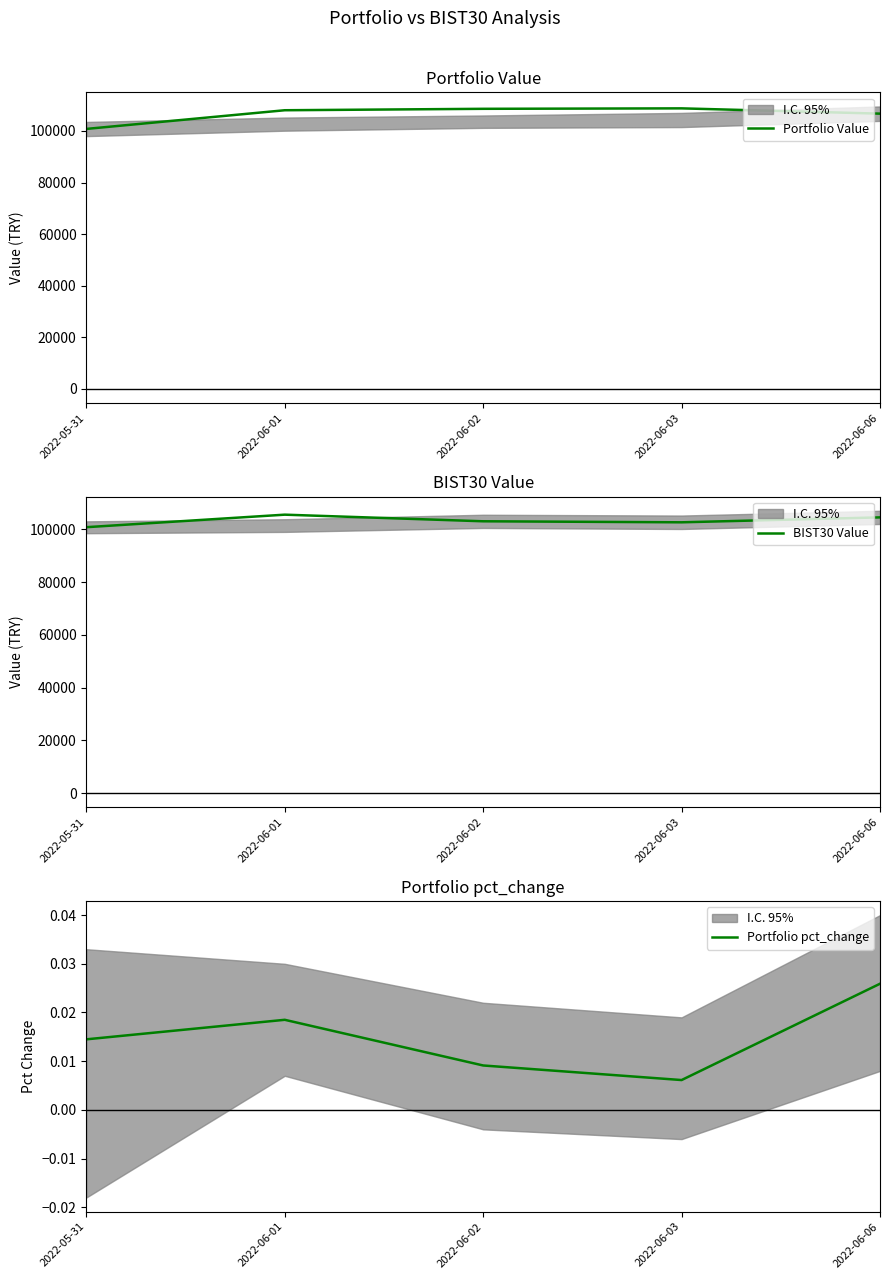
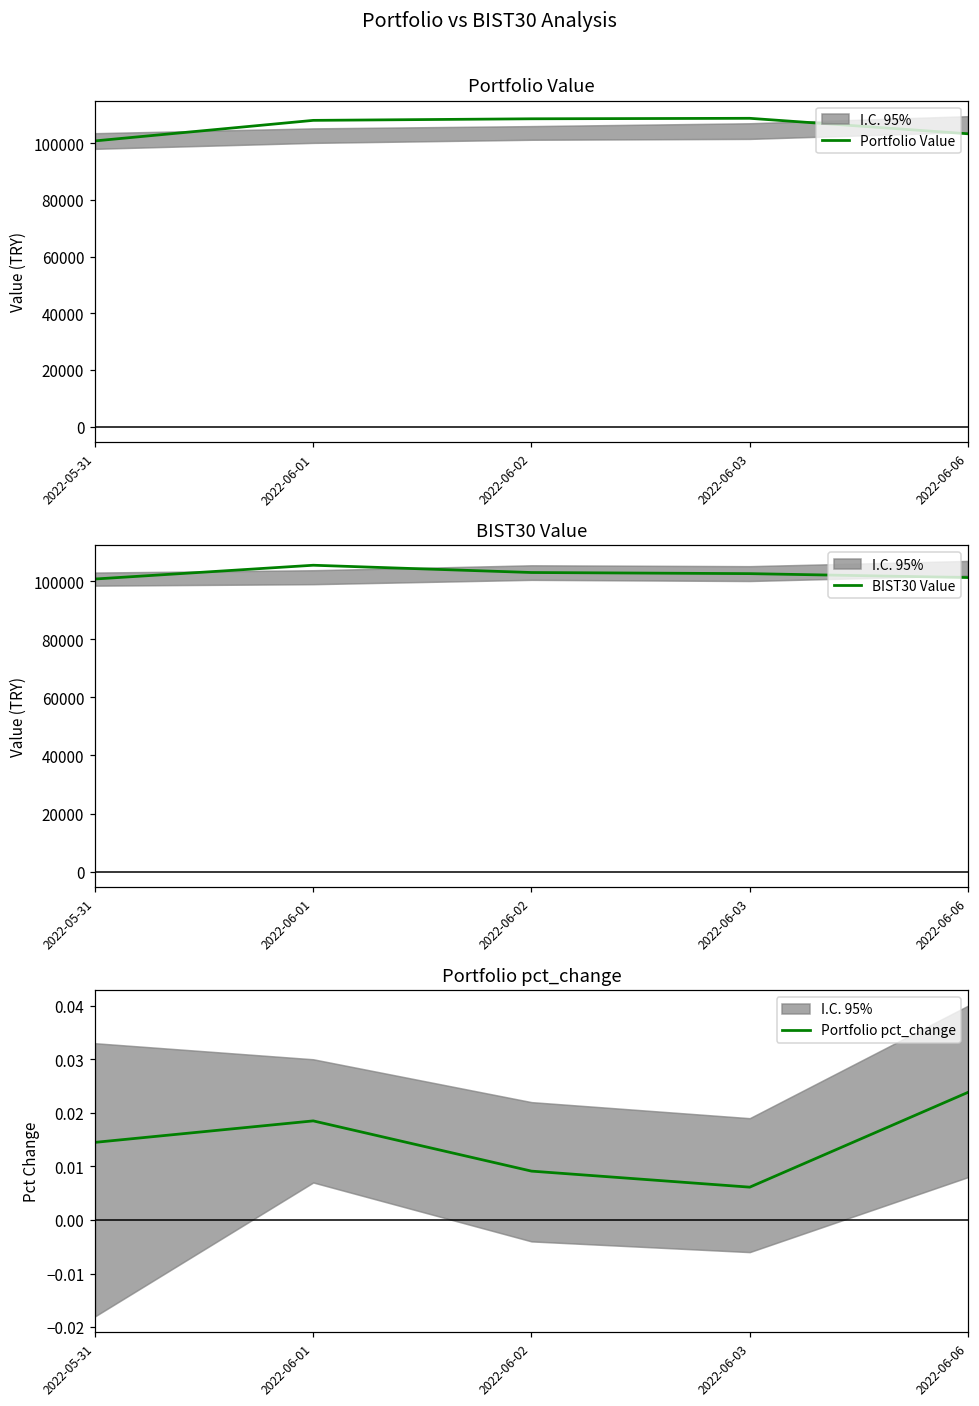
  {
    "Portfolio Value": {
      "Portfolio Value": {
        "2022-05-31": 101000,
        "2022-06-01": 108000,
        "2022-06-02": 109000,
        "2022-06-03": 109000,
-       "2022-06-06": 107000
+       "2022-06-06": 103000
      }
    },
    "BIST30 Value": {
      "BIST30 Value": {
        "2022-05-31": 101000,
        "2022-06-01": 106000,
        "2022-06-02": 103000,
        "2022-06-03": 103000,
-       "2022-06-06": 105000
+       "2022-06-06": 101000
      }
    },
    "Portfolio pct_change": {
      "Portfolio pct_change": {
        "2022-05-31": 0.014,
        "2022-06-01": 0.018,
        "2022-06-02": 0.009,
        "2022-06-03": 0.006,
-       "2022-06-06": 0.026
+       "2022-06-06": 0.024
      }
    }
  }
